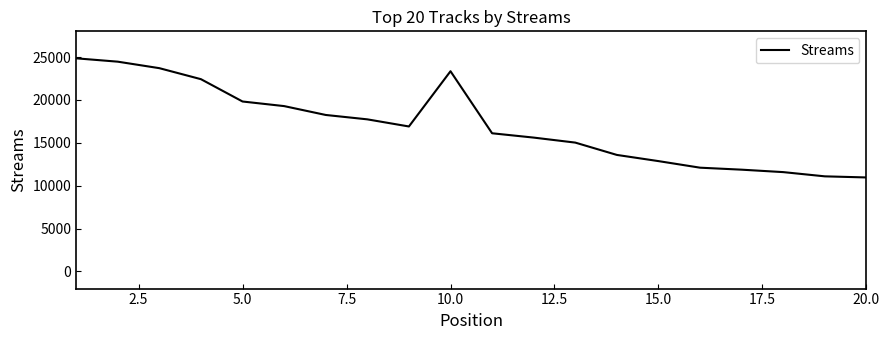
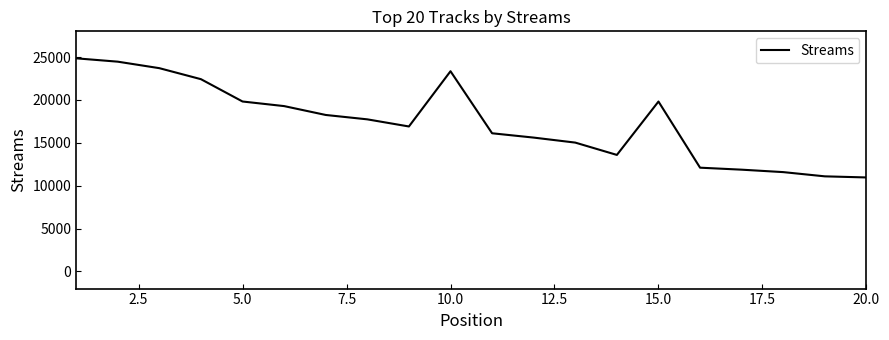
  {
    "5.0": 20000,
    "10.0": 23000,
-   "15.0": 13000,
+   "15.0": 20000,
    "20.0": 11000
  }
